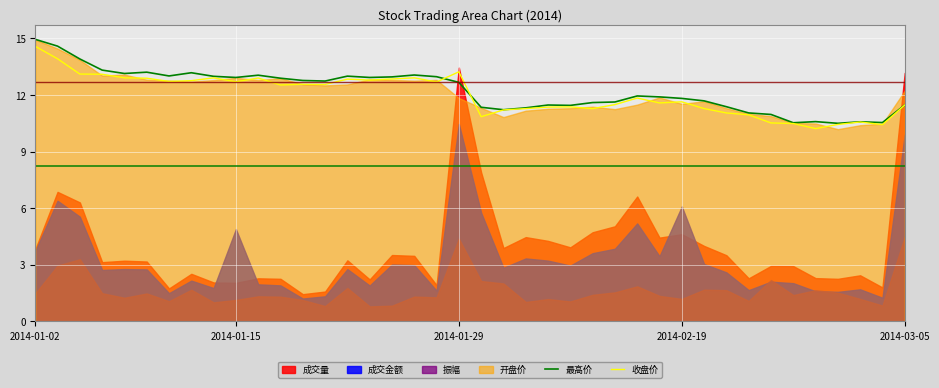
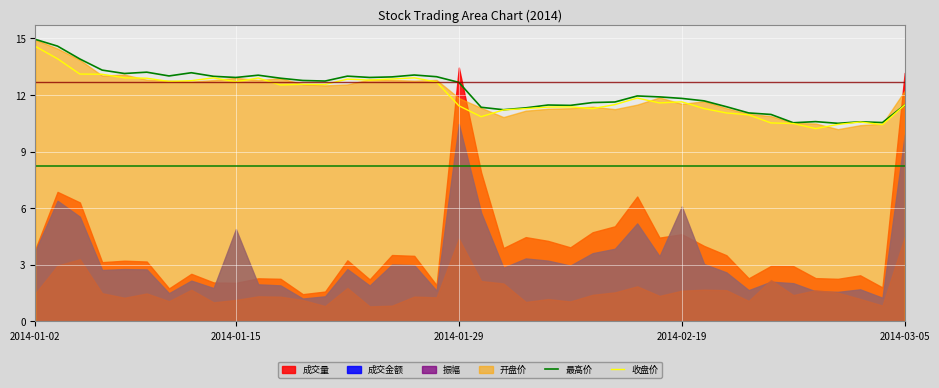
  {
    "成交量": {
      "2014-01-15": 2.0,
      "2014-01-29": 13.5,
      "2014-02-19": 4.6,
      "2014-03-05": 13.2
    },
    "最高价": {
      "2014-01-29": 12.7,
      "2014-02-19": 11.8
    },
    "收盘价": {
      "2014-01-02": 14.6,
      "2014-01-15": 12.7,
-     "2014-01-29": 13.2
+     "2014-01-29": 11.4
    },
    "成交金额": {
      "2014-01-15": 4.9,
      "2014-01-29": 10.5,
      "2014-02-19": 6.1,
      "2014-03-05": 9.9
    },
    "振幅": {
      "2014-01-02": 1.5,
      "2014-01-15": 1.1,
      "2014-01-29": 4.4,
-     "2014-02-19": 1.2,
+     "2014-02-19": 1.6,
      "2014-03-05": 4.5
    },
    "开盘价": {
      "2014-01-29": 11.8,
      "2014-03-05": 12.2
    }
  }
